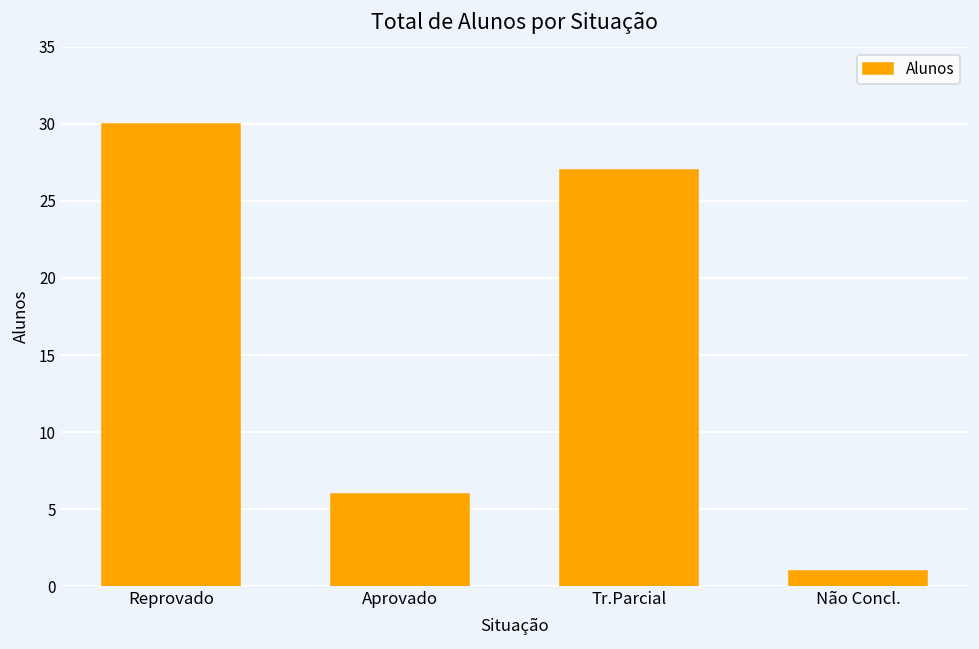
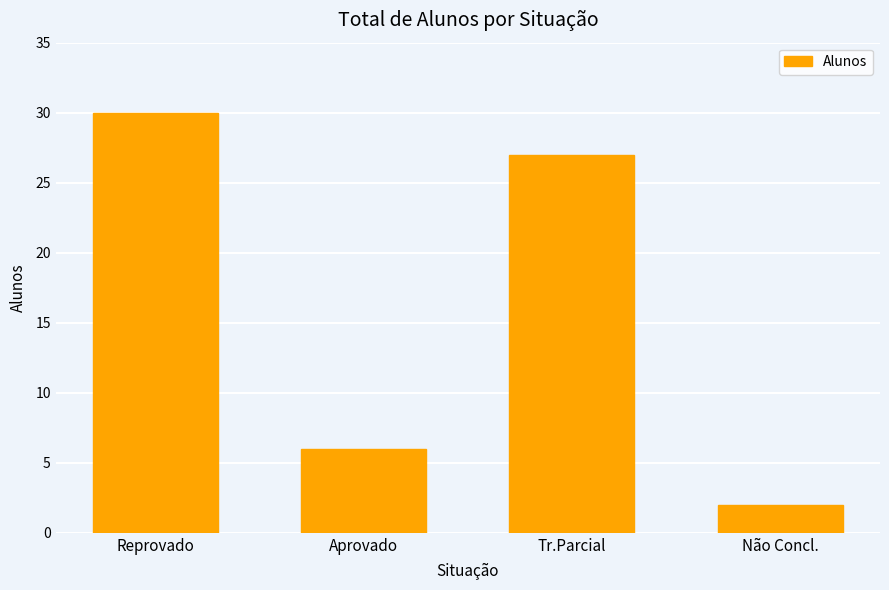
  {
    "Reprovado": 30,
    "Aprovado": 6,
    "Tr.Parcial": 27,
-   "Não Concl.": 1
+   "Não Concl.": 2
  }
